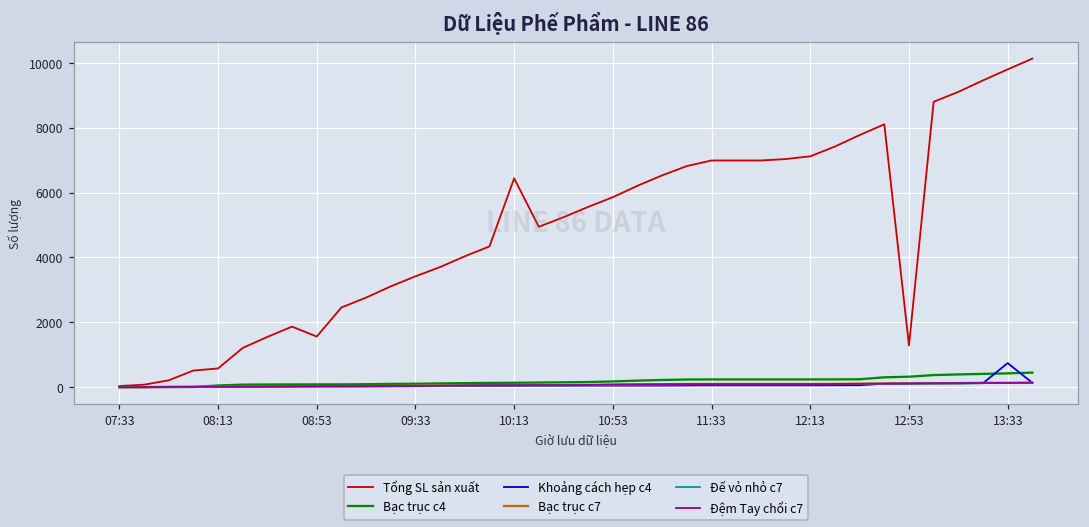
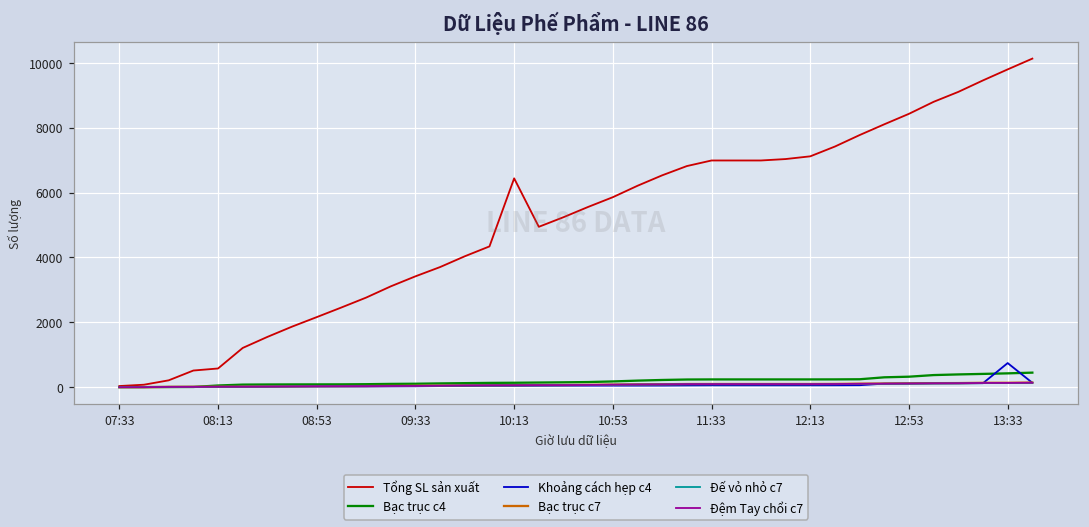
  {
    "Tổng SL sản xuất": {
      "08:13": 600,
-     "08:53": 1600,
+     "08:53": 2200,
      "09:33": 3400,
      "10:13": 6400,
      "10:53": 5900,
      "11:33": 7000,
      "12:13": 7100,
-     "12:53": 1300,
+     "12:53": 8400,
      "13:33": 9800
    },
    "Bạc trục c4": {
      "10:53": 200,
      "11:33": 200,
      "12:13": 200,
      "12:53": 300,
      "13:33": 400
    },
    "Khoảng cách hẹp c4": {
      "13:33": 700
    }
  }
